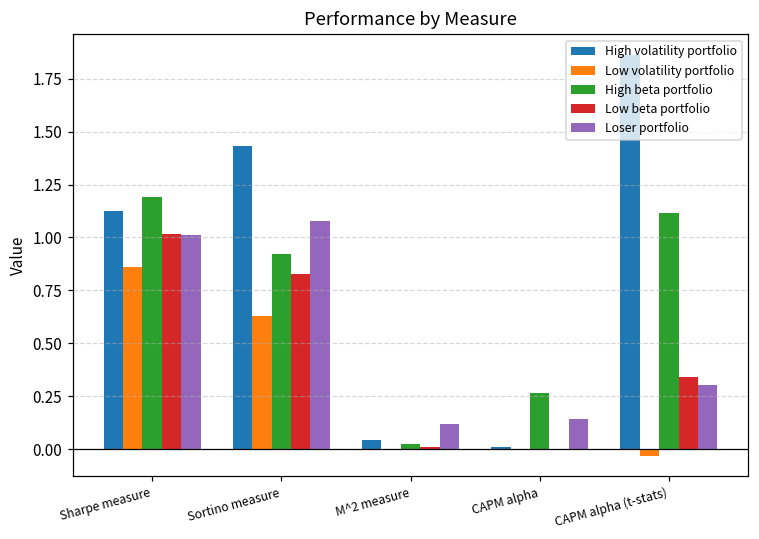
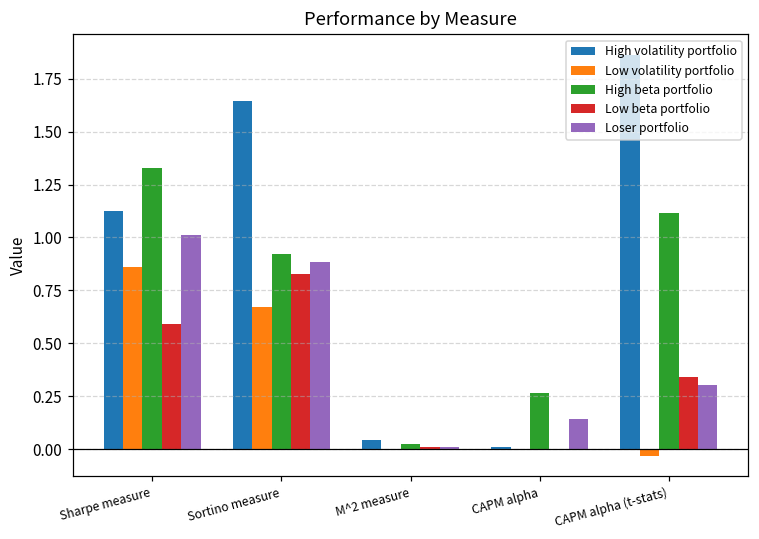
  {
    "High volatility portfolio": {
      "Sharpe measure": 1.13,
-     "Sortino measure": 1.43,
+     "Sortino measure": 1.64,
      "M^2 measure": 0.05
    },
    "Low volatility portfolio": {
      "Sharpe measure": 0.86,
-     "Sortino measure": 0.63,
+     "Sortino measure": 0.67,
      "CAPM alpha (t-stats)": -0.03
    },
    "High beta portfolio": {
-     "Sharpe measure": 1.19,
+     "Sharpe measure": 1.33,
      "Sortino measure": 0.92,
      "M^2 measure": 0.03,
      "CAPM alpha": 0.26,
      "CAPM alpha (t-stats)": 1.12
    },
    "Low beta portfolio": {
-     "Sharpe measure": 1.01,
+     "Sharpe measure": 0.59,
      "Sortino measure": 0.83,
      "CAPM alpha (t-stats)": 0.34
    },
    "Loser portfolio": {
      "Sharpe measure": 1.01,
-     "Sortino measure": 1.08,
-     "M^2 measure": 0.12,
+     "Sortino measure": 0.88,
+     "M^2 measure": 0.01,
      "CAPM alpha": 0.14,
      "CAPM alpha (t-stats)": 0.30
    }
  }
